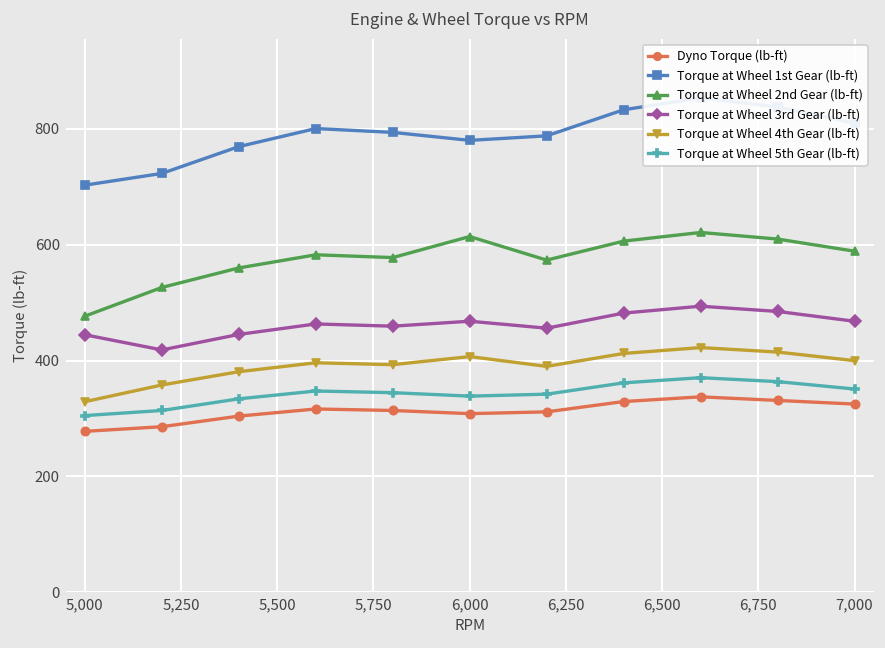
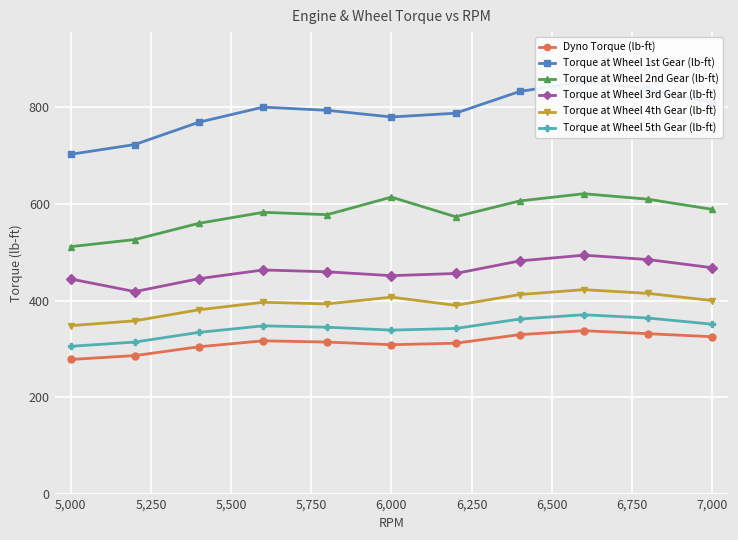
  {
    "Dyno Torque (lb-ft)": {
      "5,000": 280,
      "6,000": 310,
      "7,000": 330
    },
    "Torque at Wheel 2nd Gear (lb-ft)": {
-     "5,000": 480,
+     "5,000": 510,
      "6,000": 610,
      "7,000": 590
    },
    "Torque at Wheel 3rd Gear (lb-ft)": {
      "5,000": 440,
-     "6,000": 470,
+     "6,000": 450,
      "7,000": 470
    },
    "Torque at Wheel 4th Gear (lb-ft)": {
-     "5,000": 330,
+     "5,000": 350,
      "6,000": 410,
      "7,000": 400
    }
  }
